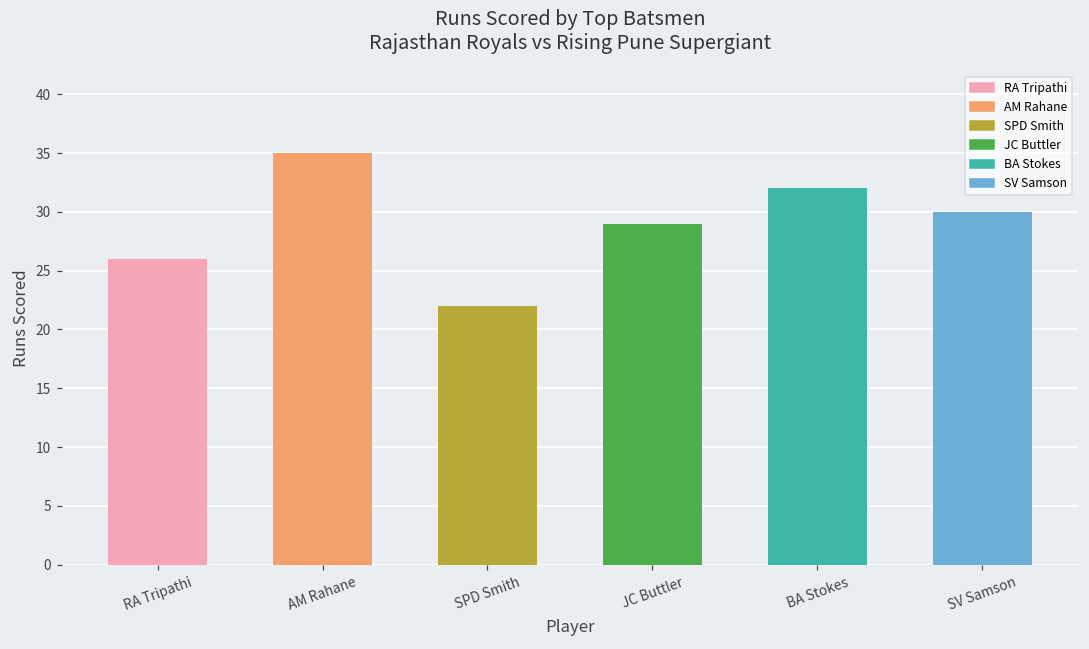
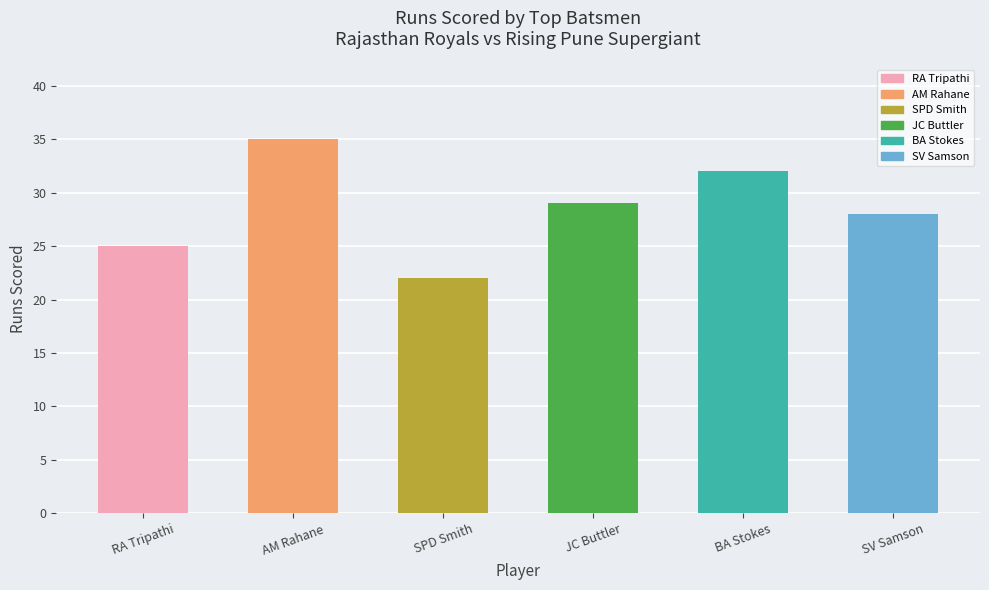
  {
-   "RA Tripathi": 26,
+   "RA Tripathi": 25,
    "AM Rahane": 35,
    "SPD Smith": 22,
    "JC Buttler": 29,
    "BA Stokes": 32,
-   "SV Samson": 30
+   "SV Samson": 28
  }
